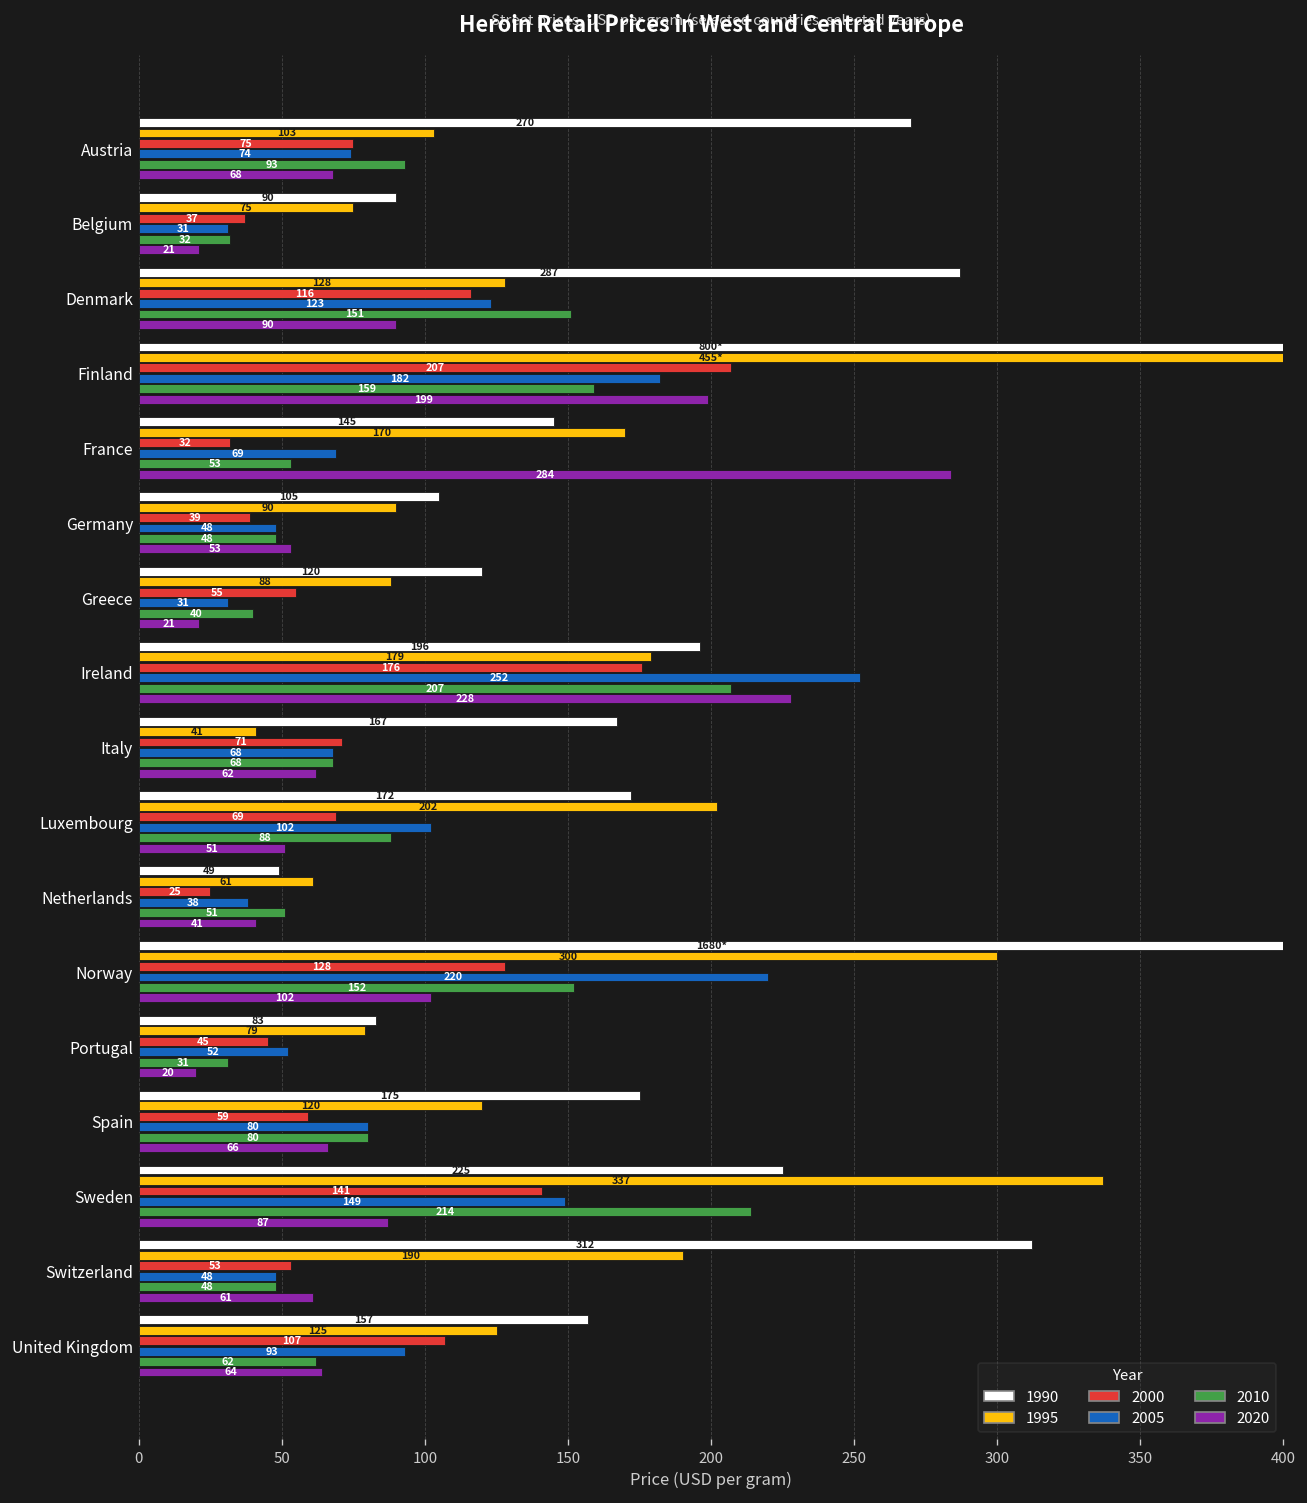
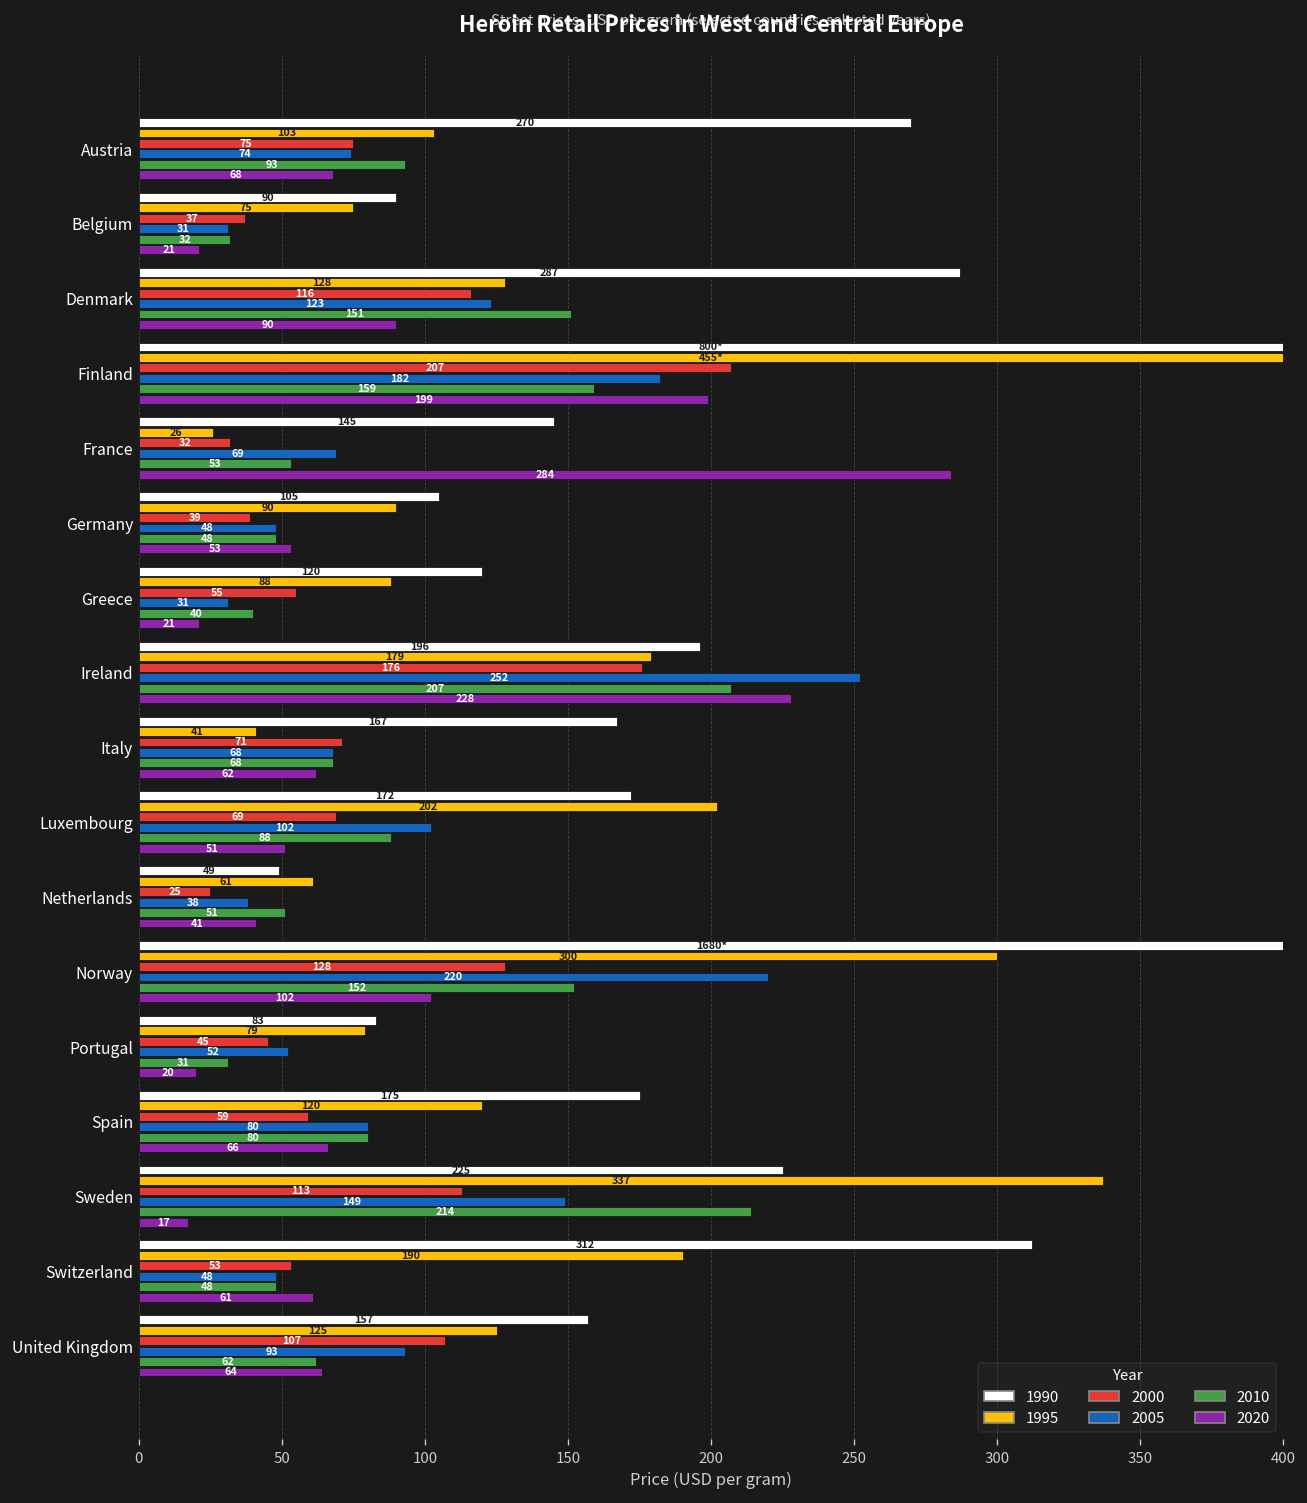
  {
    "1990": {
      "Austria": 270,
      "Belgium": 90,
      "Denmark": 287,
      "France": 145,
      "Germany": 105,
      "Greece": 120,
      "Ireland": 196,
      "Italy": 167,
      "Luxembourg": 172,
      "Netherlands": 49,
      "Portugal": 83,
      "Spain": 175,
      "Sweden": 225,
      "Switzerland": 312,
      "United Kingdom": 157
    },
    "1995": {
      "Austria": 103,
      "Belgium": 75,
      "Denmark": 128,
-     "France": 170,
+     "France": 26,
      "Germany": 90,
      "Greece": 88,
      "Ireland": 179,
      "Italy": 41,
      "Luxembourg": 202,
      "Netherlands": 61,
      "Norway": 300,
      "Portugal": 79,
      "Spain": 120,
      "Sweden": 337,
      "Switzerland": 190,
      "United Kingdom": 125
    },
    "2000": {
      "Austria": 75,
      "Belgium": 37,
      "Denmark": 116,
      "Finland": 207,
      "France": 32,
      "Germany": 39,
      "Greece": 55,
      "Ireland": 176,
      "Italy": 71,
      "Luxembourg": 69,
      "Netherlands": 25,
      "Norway": 128,
      "Portugal": 45,
      "Spain": 59,
-     "Sweden": 141,
+     "Sweden": 113,
      "Switzerland": 53,
      "United Kingdom": 107
    },
    "2005": {
      "Austria": 74,
      "Belgium": 31,
      "Denmark": 123,
      "Finland": 182,
      "France": 69,
      "Germany": 48,
      "Greece": 31,
      "Ireland": 252,
      "Italy": 68,
      "Luxembourg": 102,
      "Netherlands": 38,
      "Norway": 220,
      "Portugal": 52,
      "Spain": 80,
      "Sweden": 149,
      "Switzerland": 48,
      "United Kingdom": 93
    },
    "2010": {
      "Austria": 93,
      "Belgium": 32,
      "Denmark": 151,
      "Finland": 159,
      "France": 53,
      "Germany": 48,
      "Greece": 40,
      "Ireland": 207,
      "Italy": 68,
      "Luxembourg": 88,
      "Netherlands": 51,
      "Norway": 152,
      "Portugal": 31,
      "Spain": 80,
      "Sweden": 214,
      "Switzerland": 48,
      "United Kingdom": 62
    },
    "2020": {
      "Austria": 68,
      "Belgium": 21,
      "Denmark": 90,
      "Finland": 199,
      "France": 284,
      "Germany": 53,
      "Greece": 21,
      "Ireland": 228,
      "Italy": 62,
      "Luxembourg": 51,
      "Netherlands": 41,
      "Norway": 102,
      "Portugal": 20,
      "Spain": 66,
-     "Sweden": 87,
+     "Sweden": 17,
      "Switzerland": 61,
      "United Kingdom": 64
    }
  }
